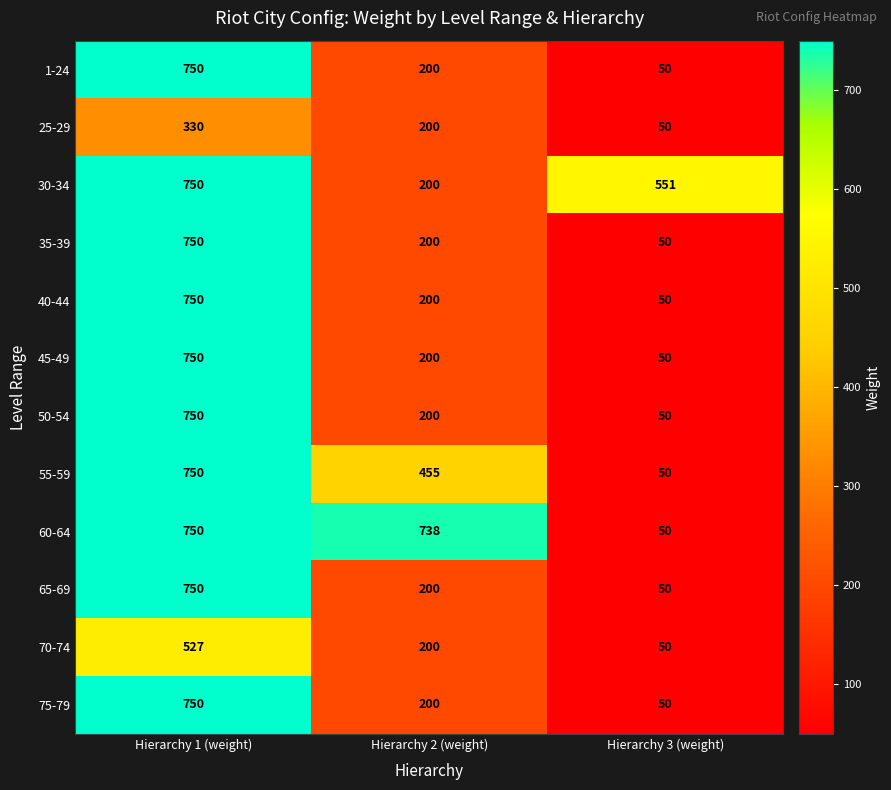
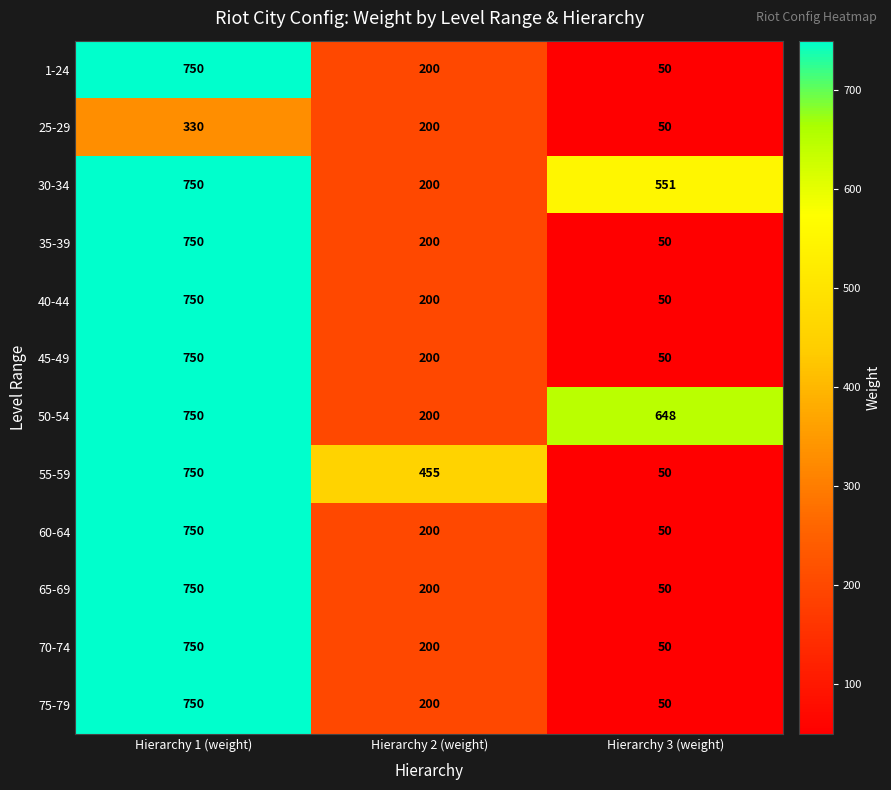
  {
    "1-24": {
      "Hierarchy 1 (weight)": 750,
      "Hierarchy 2 (weight)": 200,
      "Hierarchy 3 (weight)": 50
    },
    "25-29": {
      "Hierarchy 1 (weight)": 330,
      "Hierarchy 2 (weight)": 200,
      "Hierarchy 3 (weight)": 50
    },
    "30-34": {
      "Hierarchy 1 (weight)": 750,
      "Hierarchy 2 (weight)": 200,
      "Hierarchy 3 (weight)": 551
    },
    "35-39": {
      "Hierarchy 1 (weight)": 750,
      "Hierarchy 2 (weight)": 200,
      "Hierarchy 3 (weight)": 50
    },
    "40-44": {
      "Hierarchy 1 (weight)": 750,
      "Hierarchy 2 (weight)": 200,
      "Hierarchy 3 (weight)": 50
    },
    "45-49": {
      "Hierarchy 1 (weight)": 750,
      "Hierarchy 2 (weight)": 200,
      "Hierarchy 3 (weight)": 50
    },
    "50-54": {
      "Hierarchy 1 (weight)": 750,
      "Hierarchy 2 (weight)": 200,
-     "Hierarchy 3 (weight)": 50
+     "Hierarchy 3 (weight)": 648
    },
    "55-59": {
      "Hierarchy 1 (weight)": 750,
      "Hierarchy 2 (weight)": 455,
      "Hierarchy 3 (weight)": 50
    },
    "60-64": {
      "Hierarchy 1 (weight)": 750,
-     "Hierarchy 2 (weight)": 738,
+     "Hierarchy 2 (weight)": 200,
      "Hierarchy 3 (weight)": 50
    },
    "65-69": {
      "Hierarchy 1 (weight)": 750,
      "Hierarchy 2 (weight)": 200,
      "Hierarchy 3 (weight)": 50
    },
    "70-74": {
-     "Hierarchy 1 (weight)": 527,
+     "Hierarchy 1 (weight)": 750,
      "Hierarchy 2 (weight)": 200,
      "Hierarchy 3 (weight)": 50
    },
    "75-79": {
      "Hierarchy 1 (weight)": 750,
      "Hierarchy 2 (weight)": 200,
      "Hierarchy 3 (weight)": 50
    }
  }
